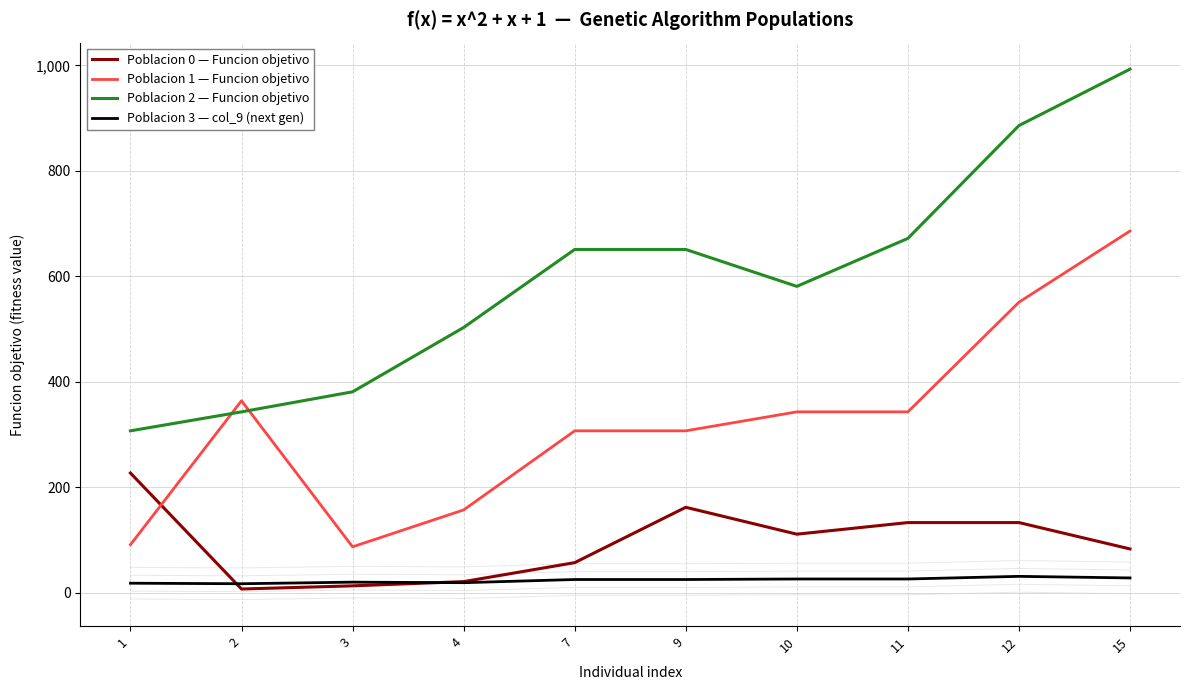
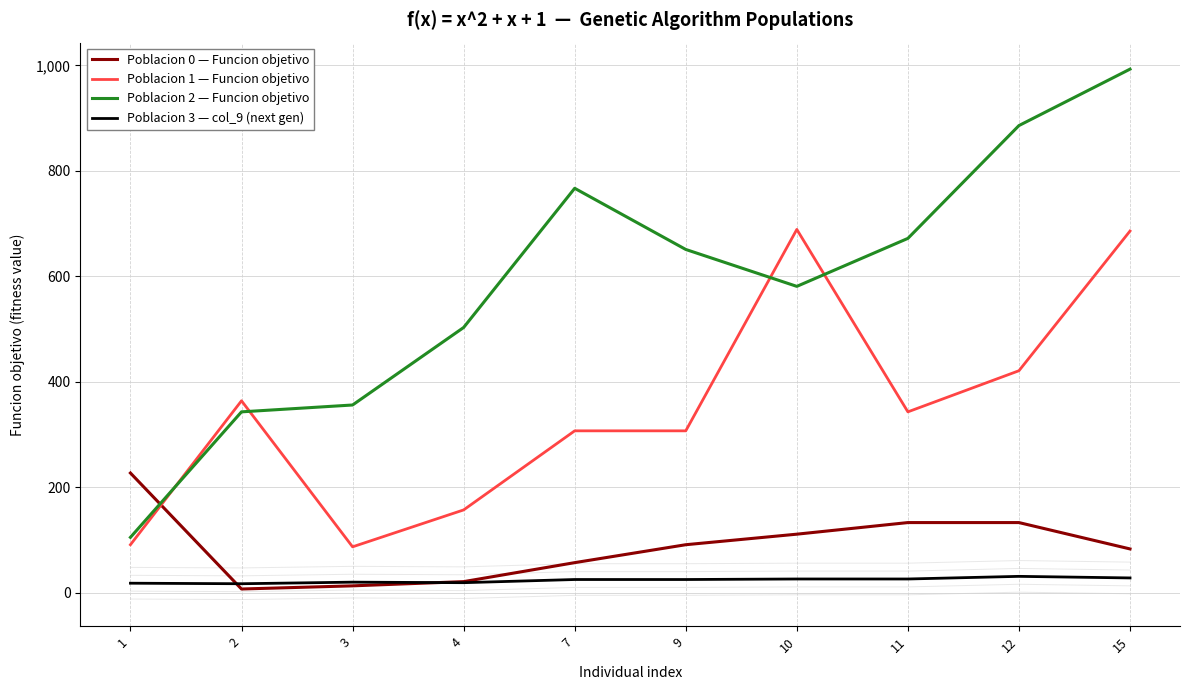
  {
    "Poblacion 3 — col_9 (next gen)": {
      "1": 20,
      "2": 20,
      "3": 20,
      "7": 30,
      "9": 30,
      "10": 30,
      "11": 30,
      "12": 30,
      "15": 30
    },
    "Poblacion 0 — Funcion objetivo": {
      "1": 230,
      "2": 10,
      "3": 10,
-     "9": 160,
+     "9": 90,
      "10": 110,
      "11": 130,
      "12": 130,
      "15": 80
    },
    "Poblacion 1 — Funcion objetivo": {
      "1": 90,
      "2": 360,
      "3": 90,
      "4": 160,
      "7": 310,
      "9": 310,
-     "10": 340,
+     "10": 690,
      "11": 340,
-     "12": 550,
+     "12": 420,
      "15": 690
    },
    "Poblacion 2 — Funcion objetivo": {
-     "1": 310,
+     "1": 110,
      "2": 340,
-     "3": 380,
+     "3": 360,
      "4": 500,
-     "7": 650,
+     "7": 770,
      "9": 650,
      "10": 580,
      "11": 670,
      "12": 890,
      "15": 990
    }
  }
